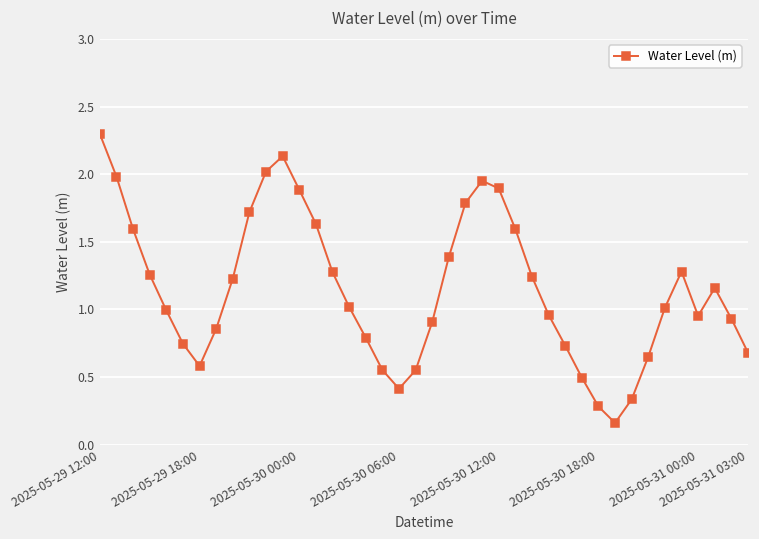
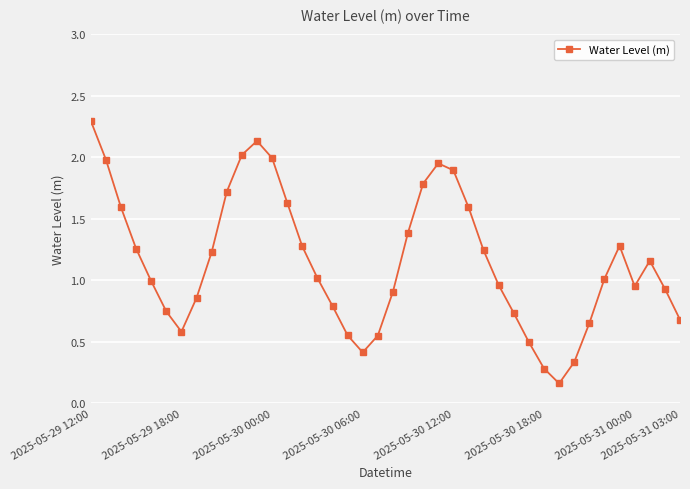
  {
    "2025-05-29 12:00": 2.30,
    "2025-05-29 18:00": 0.58,
-   "2025-05-30 00:00": 1.88,
+   "2025-05-30 00:00": 2.00,
    "2025-05-30 06:00": 0.41,
    "2025-05-30 12:00": 1.89,
    "2025-05-30 18:00": 0.28,
    "2025-05-31 00:00": 0.95,
    "2025-05-31 03:00": 0.68
  }
